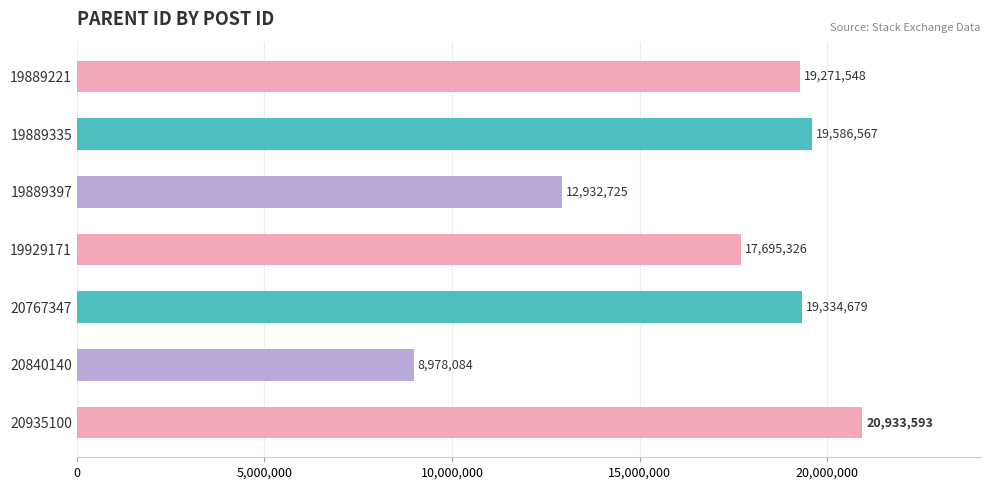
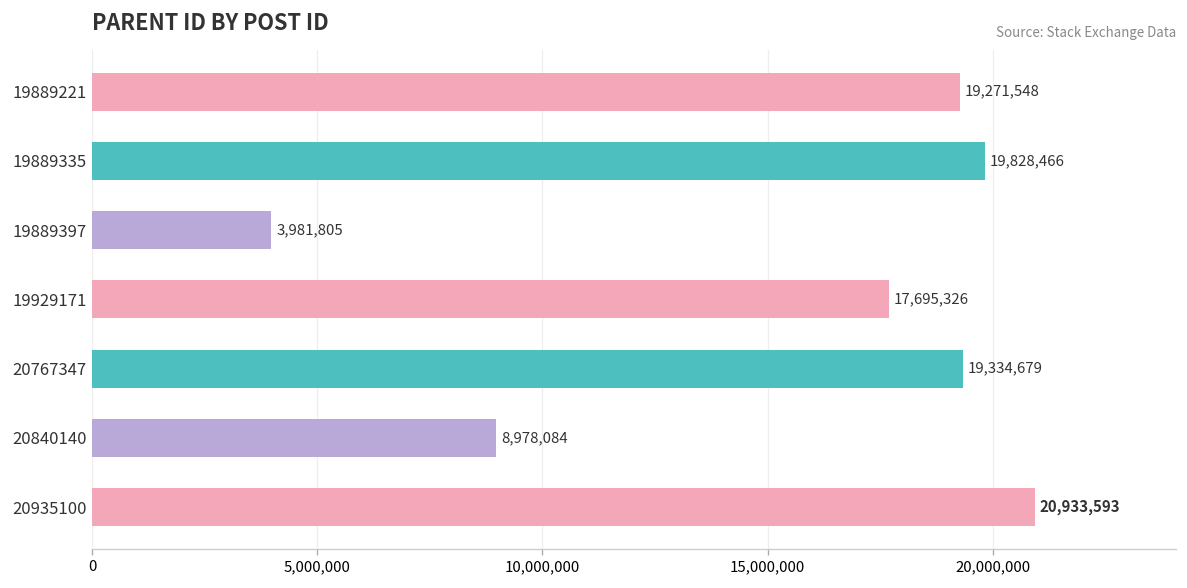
  {
    "19889221": "19,271,548",
-   "19889335": "19,586,567",
-   "19889397": "12,932,725",
+   "19889335": "19,828,466",
+   "19889397": "3,981,805",
    "19929171": "17,695,326",
    "20767347": "19,334,679",
    "20840140": "8,978,084",
    "20935100": "20,933,593"
  }
